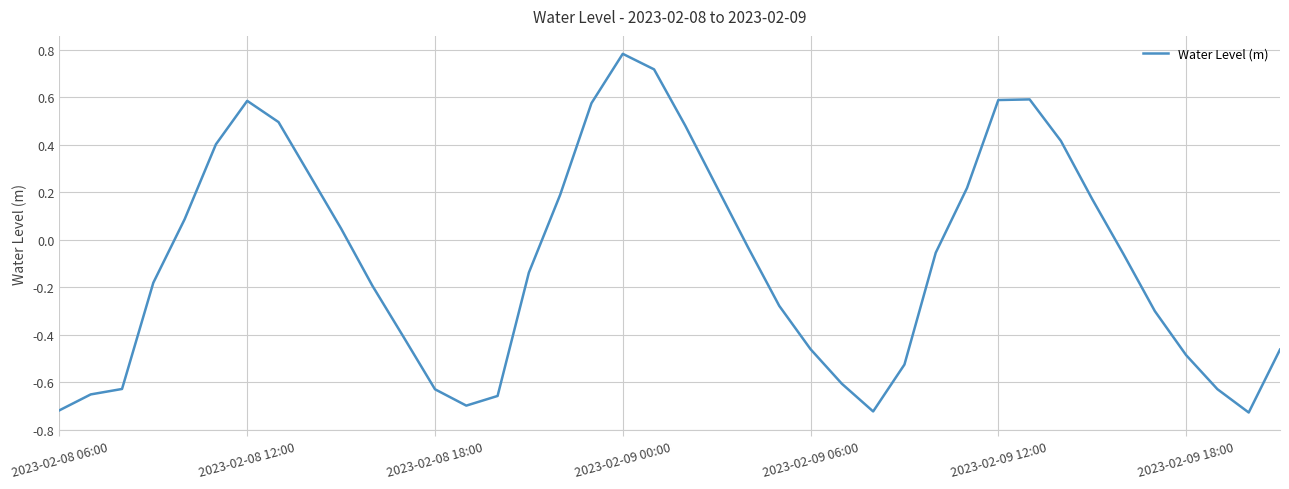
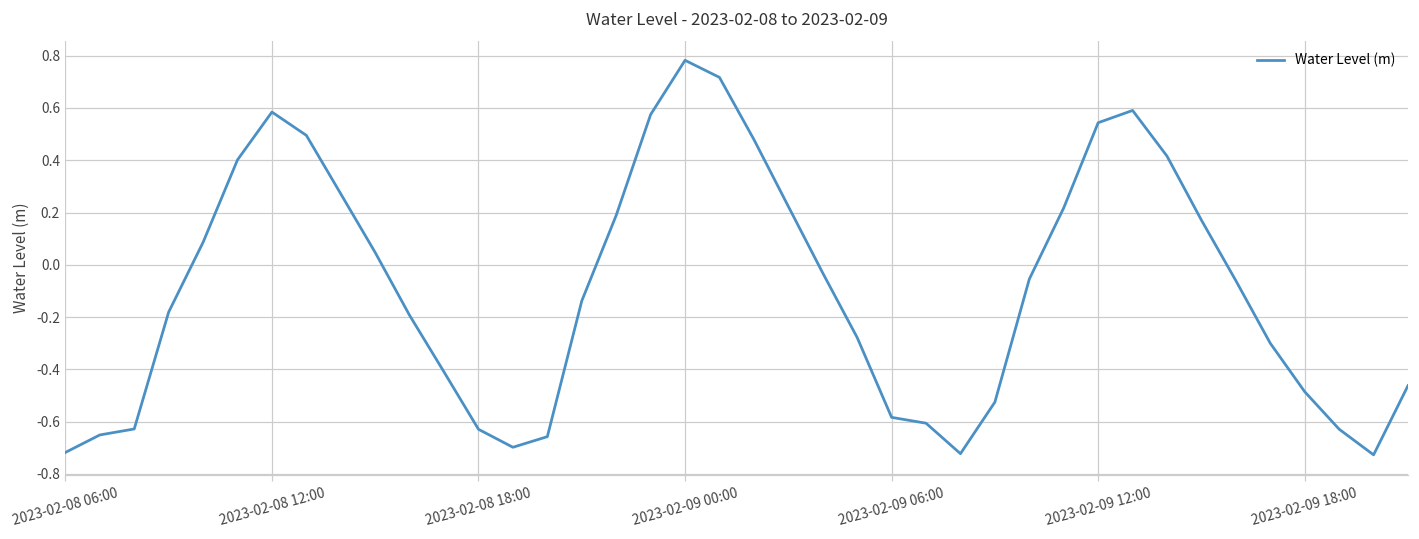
  {
    "2023-02-08 06:00": -0.72,
    "2023-02-08 12:00": 0.58,
    "2023-02-08 18:00": -0.63,
    "2023-02-09 00:00": 0.78,
-   "2023-02-09 06:00": -0.46,
-   "2023-02-09 12:00": 0.59,
+   "2023-02-09 06:00": -0.58,
+   "2023-02-09 12:00": 0.54,
    "2023-02-09 18:00": -0.49
  }
